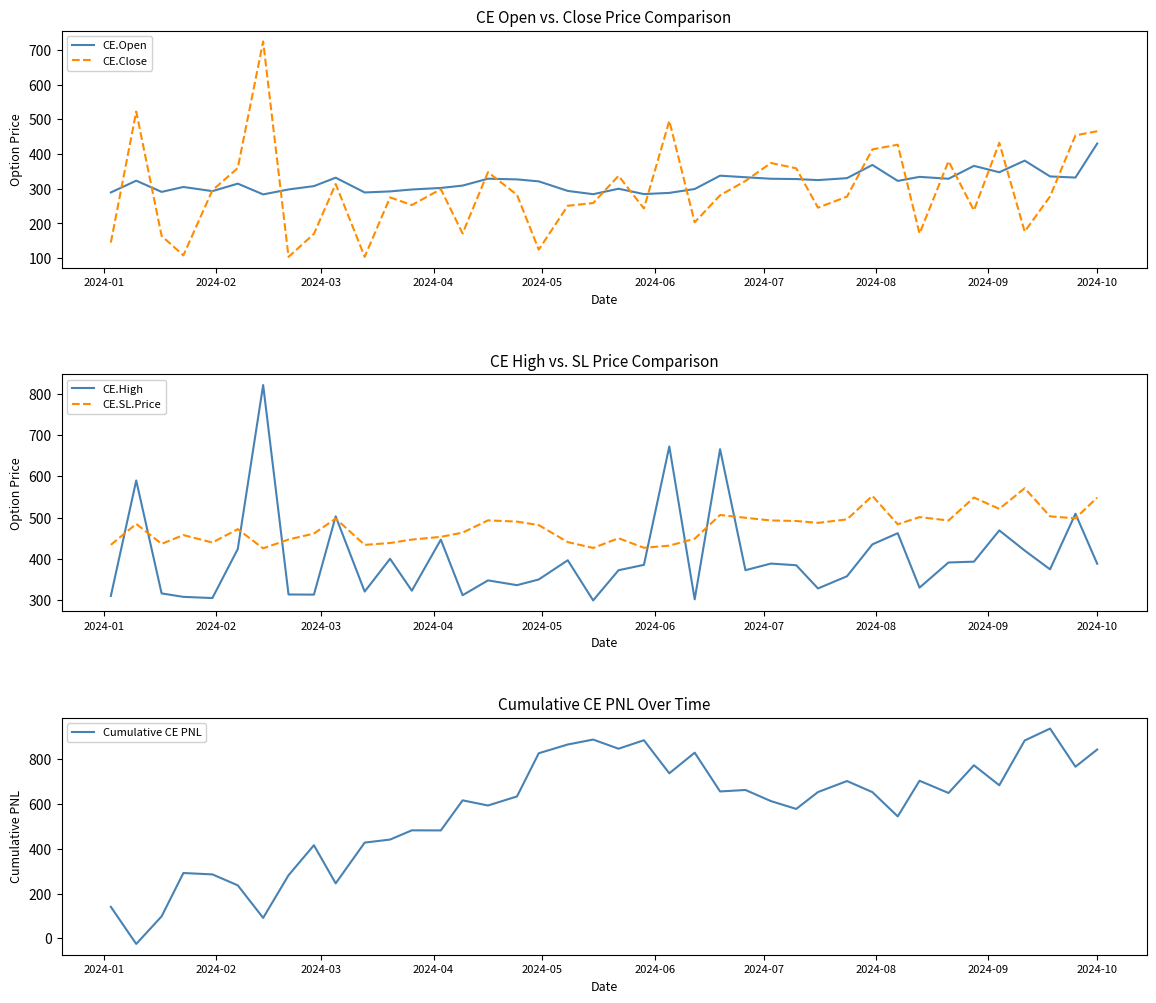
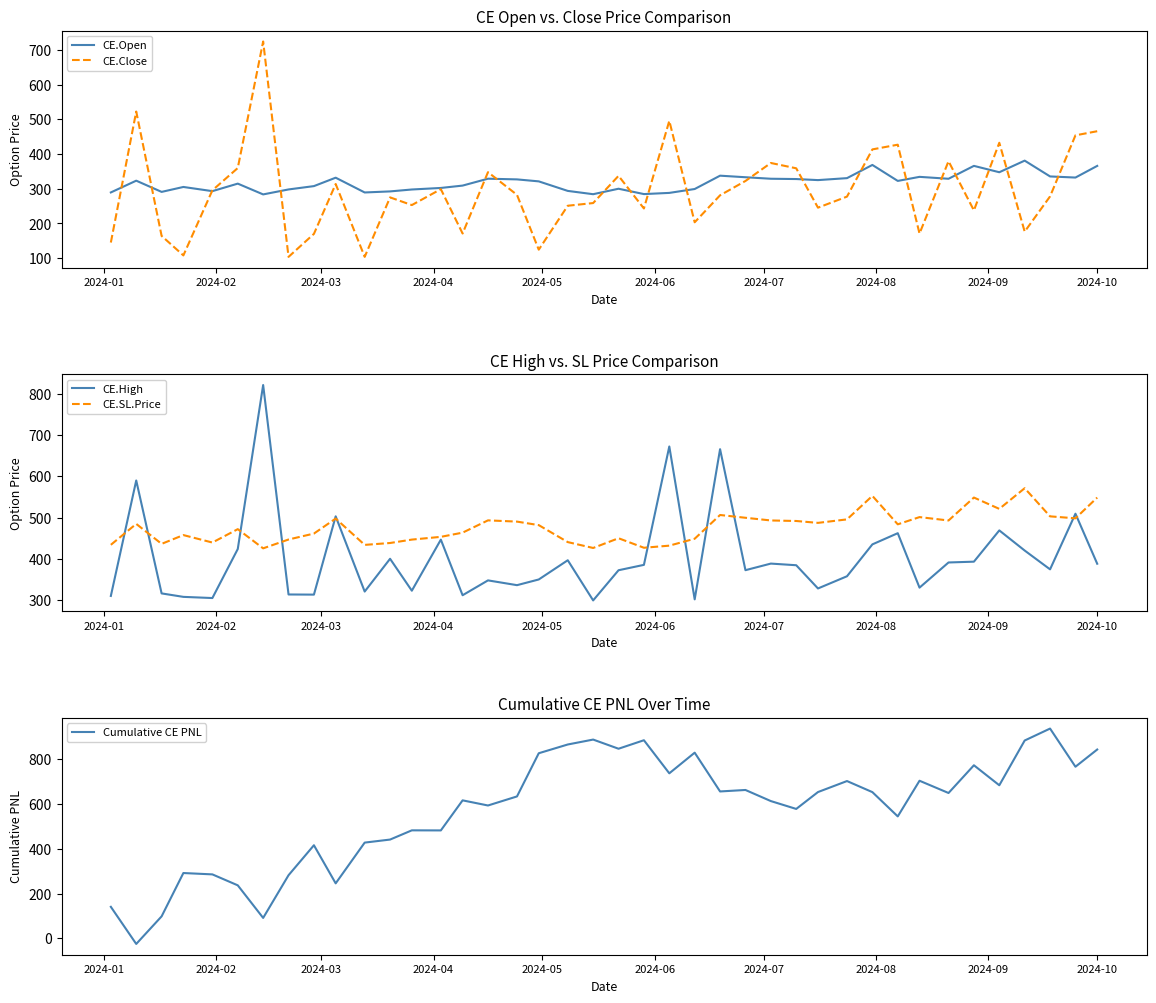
  {
    "CE Open vs. Close Price Comparison": {
      "CE.Open": {
-       "2024-10": 430
+       "2024-10": 370
      },
      "CE.Close": {
        "2024-10": 470
      }
    },
    "CE High vs. SL Price Comparison": {
      "CE.High": {
        "2024-10": 390
      },
      "CE.SL.Price": {
        "2024-10": 550
      }
    },
    "Cumulative CE PNL Over Time": {
      "2024-10": 840
    }
  }
